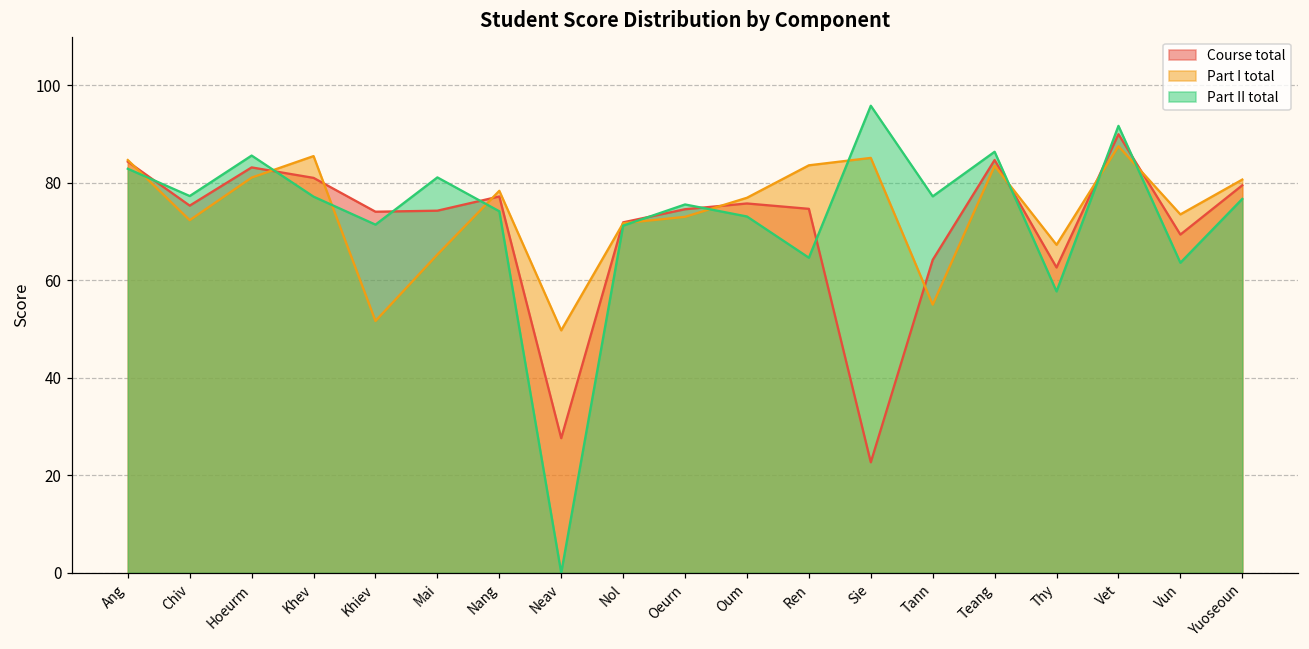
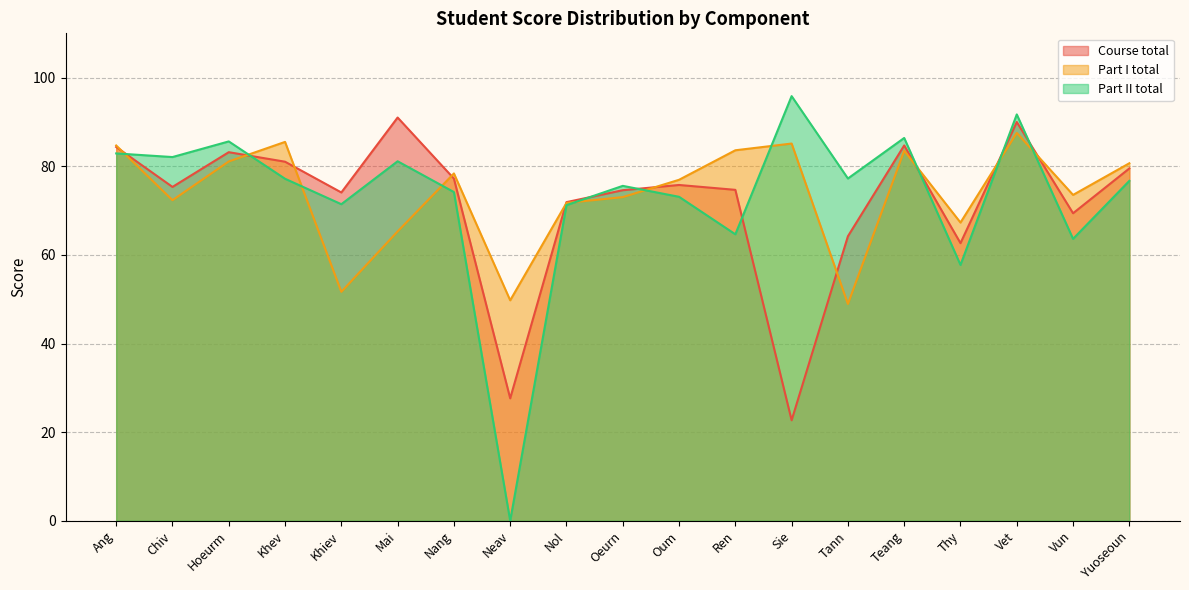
  {
    "Course total": {
      "Chiv": 75,
      "Hoeurm": 83,
      "Khev": 81,
      "Khiev": 74,
-     "Mai": 74,
+     "Mai": 91,
      "Nang": 77,
      "Neav": 28,
      "Oeurn": 75,
      "Oum": 76,
      "Ren": 75,
      "Sie": 23,
      "Tann": 64,
      "Teang": 85,
      "Thy": 63,
      "Vet": 90,
      "Vun": 69,
      "Yuoseoun": 80
    },
    "Part I total": {
      "Chiv": 72,
      "Hoeurm": 81,
      "Khev": 86,
      "Khiev": 52,
      "Mai": 65,
      "Nang": 78,
      "Neav": 50,
      "Oeurn": 73,
      "Oum": 77,
      "Ren": 84,
      "Sie": 85,
-     "Tann": 55,
+     "Tann": 49,
      "Teang": 84,
      "Thy": 67,
      "Vet": 88,
      "Vun": 74,
      "Yuoseoun": 81
    },
    "Part II total": {
      "Ang": 83,
-     "Chiv": 77,
+     "Chiv": 82,
      "Hoeurm": 86,
      "Khev": 77,
      "Khiev": 71,
      "Mai": 81,
      "Nang": 74,
      "Neav": 0,
      "Oeurn": 76,
      "Oum": 73,
      "Ren": 65,
      "Sie": 96,
      "Tann": 77,
      "Teang": 86,
      "Thy": 58,
      "Vet": 92,
      "Vun": 64,
      "Yuoseoun": 77
    }
  }
